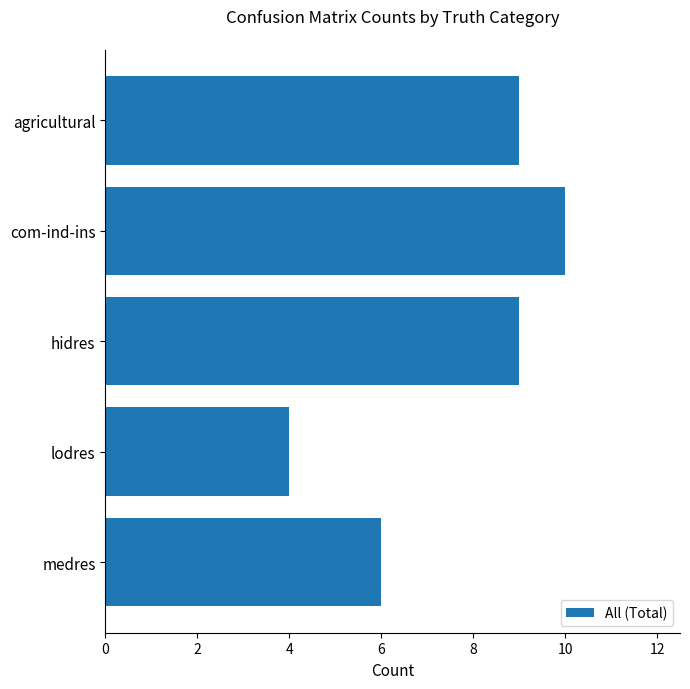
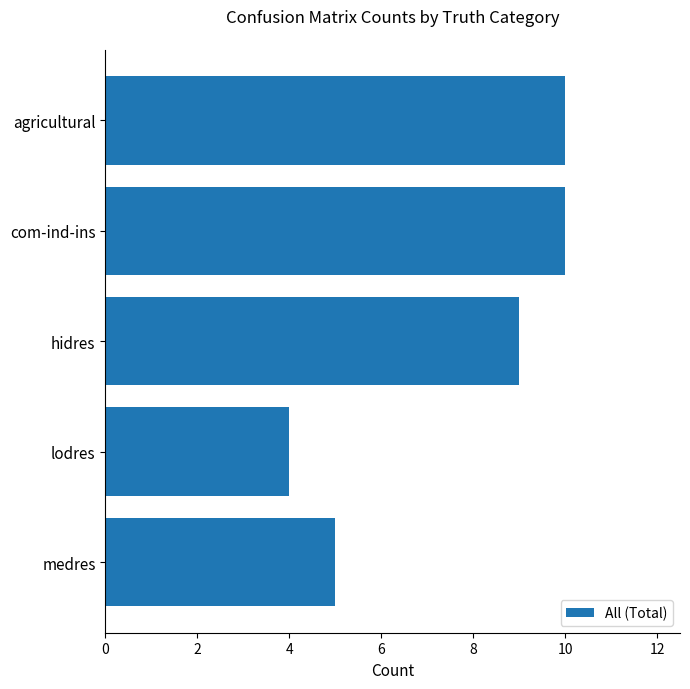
  {
-   "agricultural": 9,
+   "agricultural": 10,
    "com-ind-ins": 10,
    "hidres": 9,
    "lodres": 4,
-   "medres": 6
+   "medres": 5
  }
